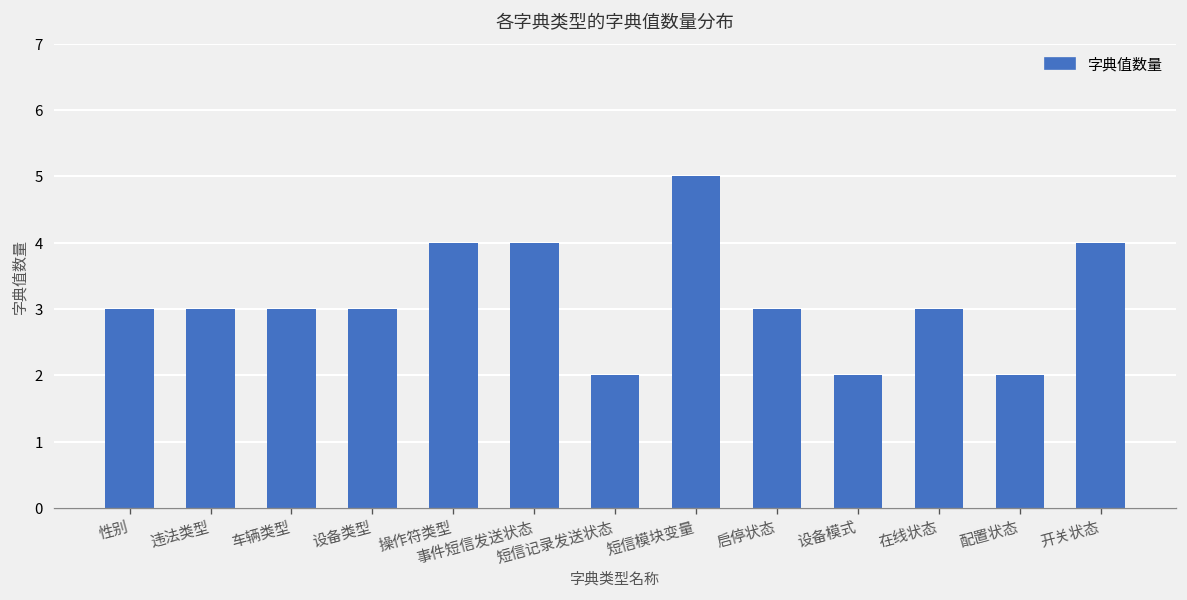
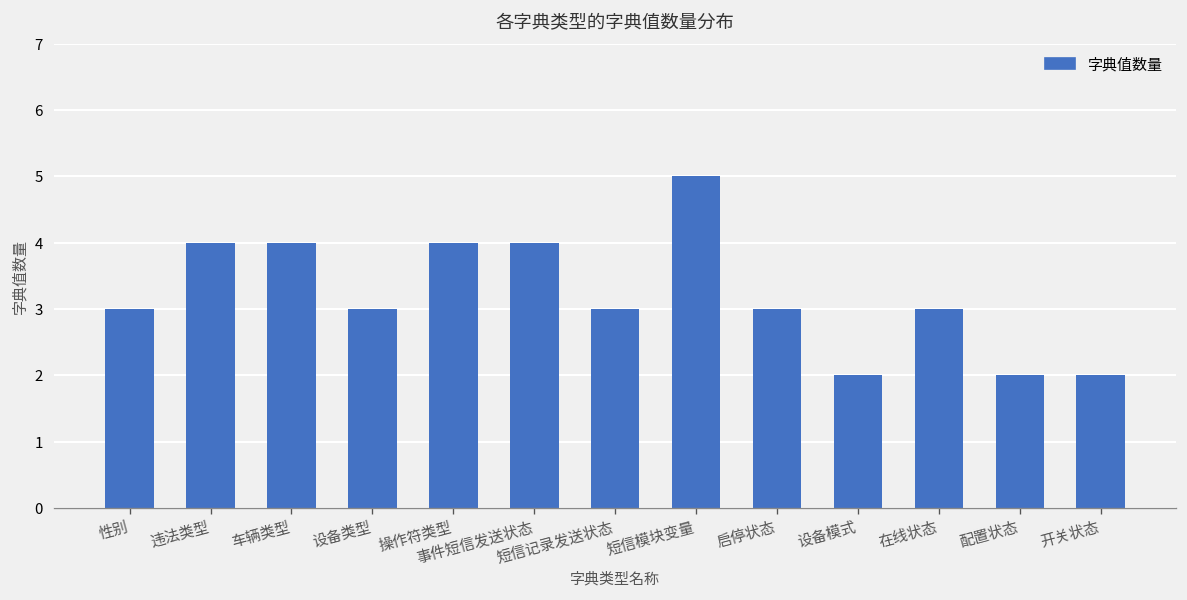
  {
    "性别": 3,
-   "违法类型": 3,
-   "车辆类型": 3,
+   "违法类型": 4,
+   "车辆类型": 4,
    "设备类型": 3,
    "操作符类型": 4,
    "事件短信发送状态": 4,
-   "短信记录发送状态": 2,
+   "短信记录发送状态": 3,
    "短信模块变量": 5,
    "启停状态": 3,
    "设备模式": 2,
    "在线状态": 3,
    "配置状态": 2,
-   "开关状态": 4
+   "开关状态": 2
  }
